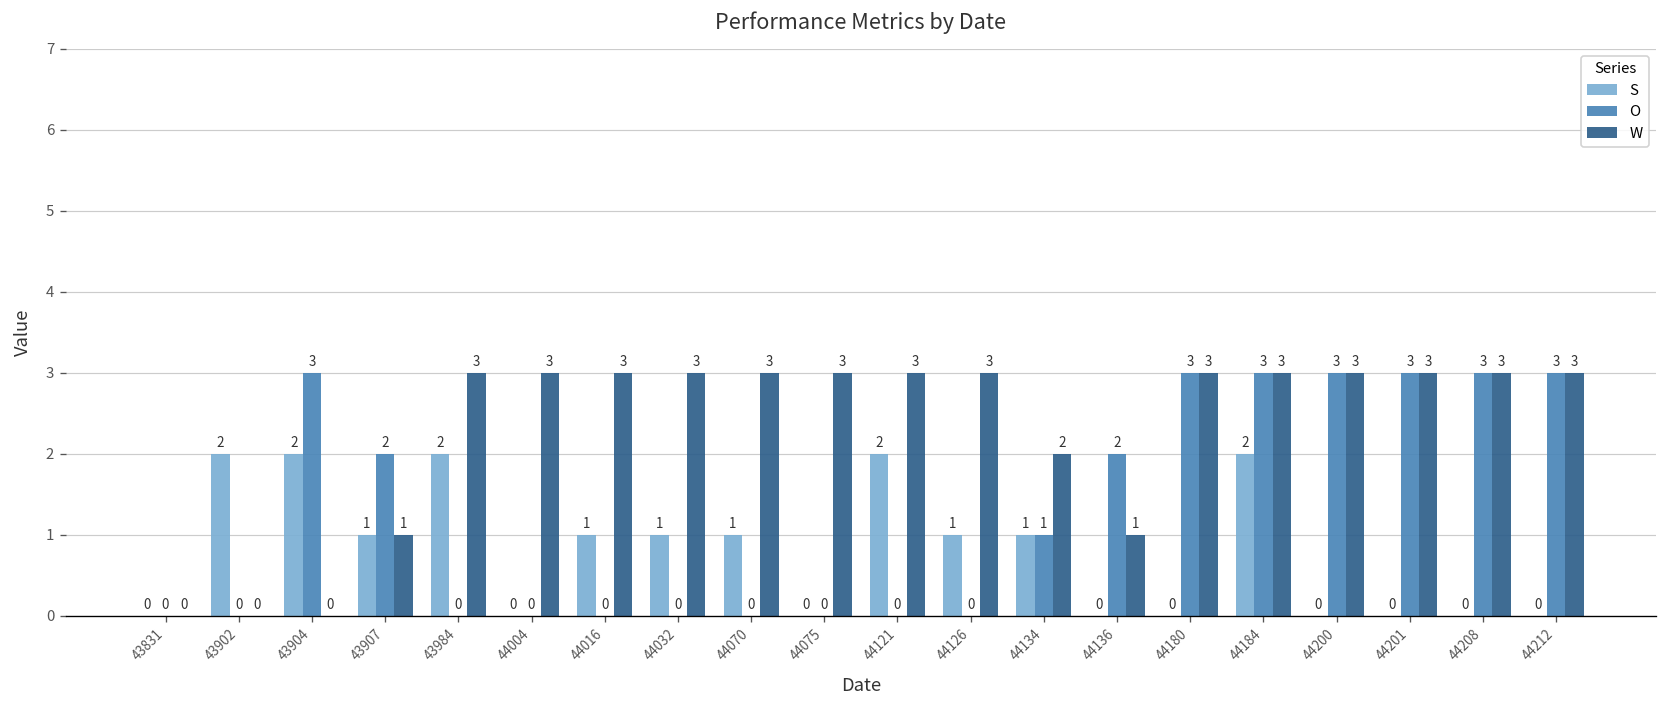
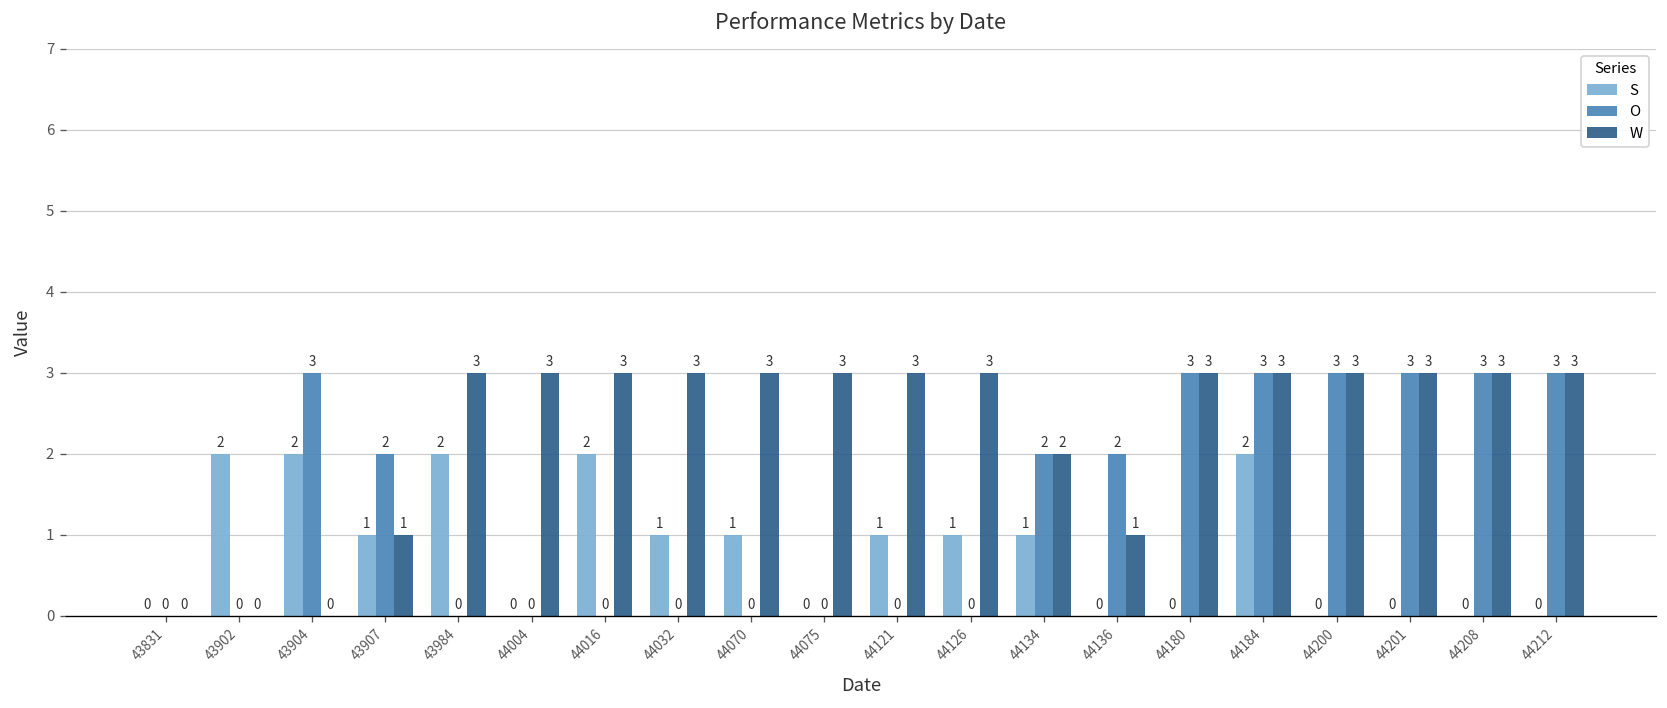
  {
    "S": {
      "43831": 0,
      "43902": 2,
      "43904": 2,
      "43907": 1,
      "43984": 2,
      "44004": 0,
-     "44016": 1,
+     "44016": 2,
      "44032": 1,
      "44070": 1,
      "44075": 0,
-     "44121": 2,
+     "44121": 1,
      "44126": 1,
      "44134": 1,
      "44136": 0,
      "44180": 0,
      "44184": 2,
      "44200": 0,
      "44201": 0,
      "44208": 0,
      "44212": 0
    },
    "O": {
      "43831": 0,
      "43902": 0,
      "43904": 3,
      "43907": 2,
      "43984": 0,
      "44004": 0,
      "44016": 0,
      "44032": 0,
      "44070": 0,
      "44075": 0,
      "44121": 0,
      "44126": 0,
-     "44134": 1,
+     "44134": 2,
      "44136": 2,
      "44180": 3,
      "44184": 3,
      "44200": 3,
      "44201": 3,
      "44208": 3,
      "44212": 3
    },
    "W": {
      "43831": 0,
      "43902": 0,
      "43904": 0,
      "43907": 1,
      "43984": 3,
      "44004": 3,
      "44016": 3,
      "44032": 3,
      "44070": 3,
      "44075": 3,
      "44121": 3,
      "44126": 3,
      "44134": 2,
      "44136": 1,
      "44180": 3,
      "44184": 3,
      "44200": 3,
      "44201": 3,
      "44208": 3,
      "44212": 3
    }
  }
